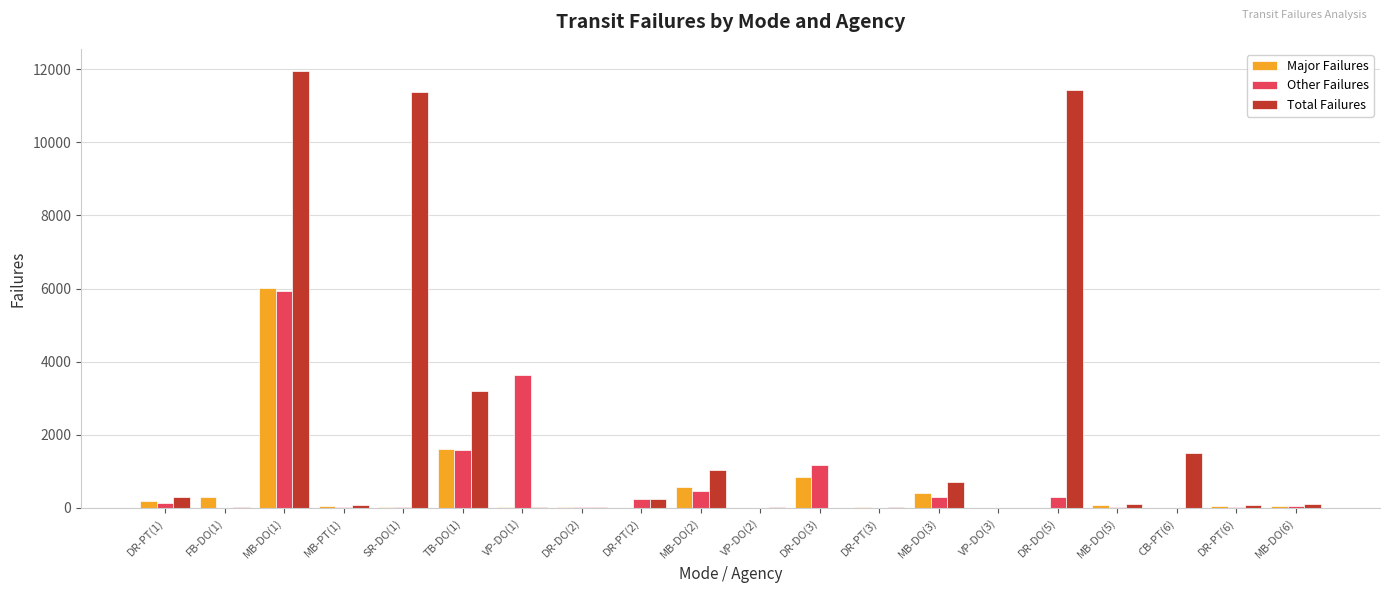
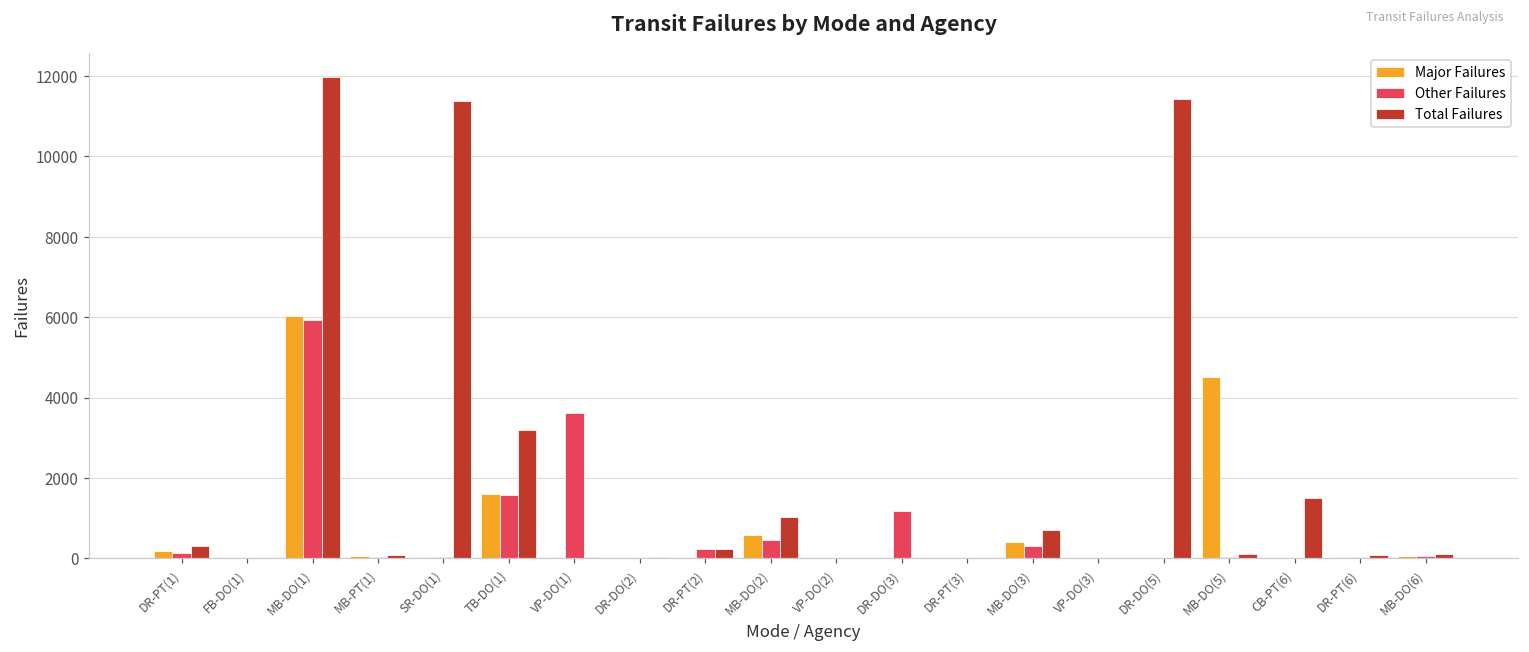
  {
    "Major Failures": {
      "DR-PT(1)": 200,
-     "FB-DO(1)": 300,
+     "FB-DO(1)": 0,
      "MB-DO(1)": 6000,
      "TB-DO(1)": 1600,
      "MB-DO(2)": 600,
-     "DR-DO(3)": 800,
+     "DR-DO(3)": 0,
      "MB-DO(3)": 400,
-     "MB-DO(5)": 100
+     "MB-DO(5)": 4500
    },
    "Other Failures": {
      "DR-PT(1)": 100,
      "MB-DO(1)": 5900,
      "TB-DO(1)": 1600,
      "VP-DO(1)": 3600,
      "DR-PT(2)": 200,
      "MB-DO(2)": 500,
      "DR-DO(3)": 1200,
      "MB-DO(3)": 300,
      "VP-DO(3)": 0,
-     "DR-DO(5)": 300
+     "DR-DO(5)": 0
    },
    "Total Failures": {
      "DR-PT(1)": 300,
      "MB-DO(1)": 12000,
      "MB-PT(1)": 100,
      "SR-DO(1)": 11400,
      "TB-DO(1)": 3200,
      "DR-PT(2)": 200,
      "MB-DO(2)": 1000,
      "MB-DO(3)": 700,
      "DR-DO(5)": 11400,
      "MB-DO(5)": 100,
      "CB-PT(6)": 1500,
      "DR-PT(6)": 100,
      "MB-DO(6)": 100
    }
  }
